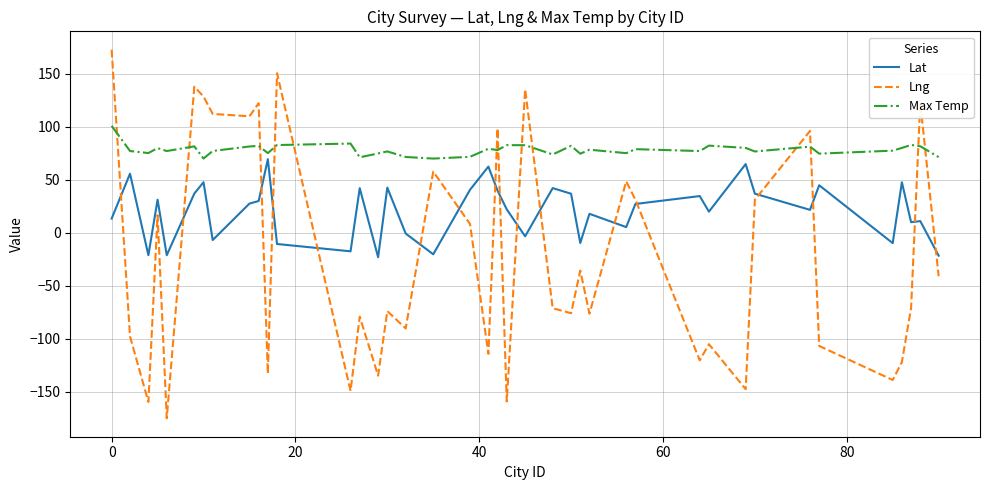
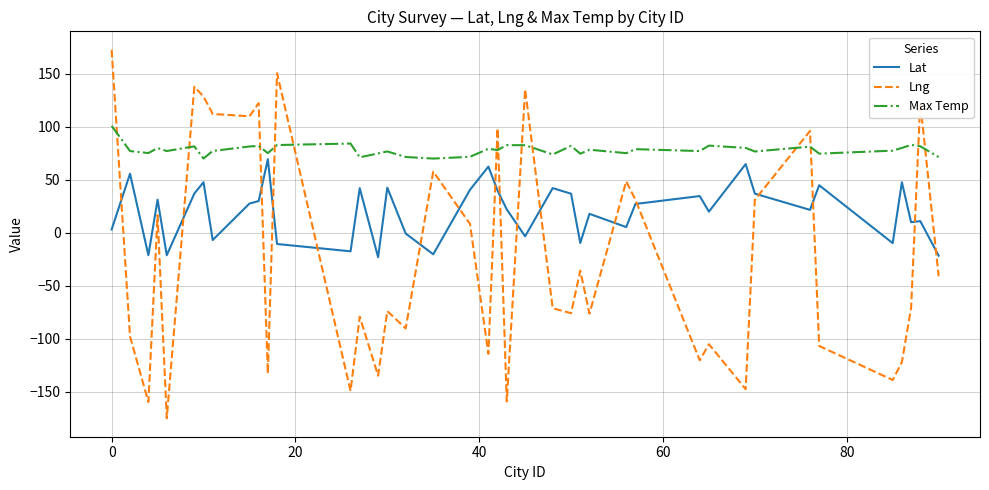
  {
    "Lat": {
-     "0": 13
+     "0": 3
    },
    "Lng": {
      "0": 173
    },
    "Max Temp": {
      "0": 101
    }
  }
